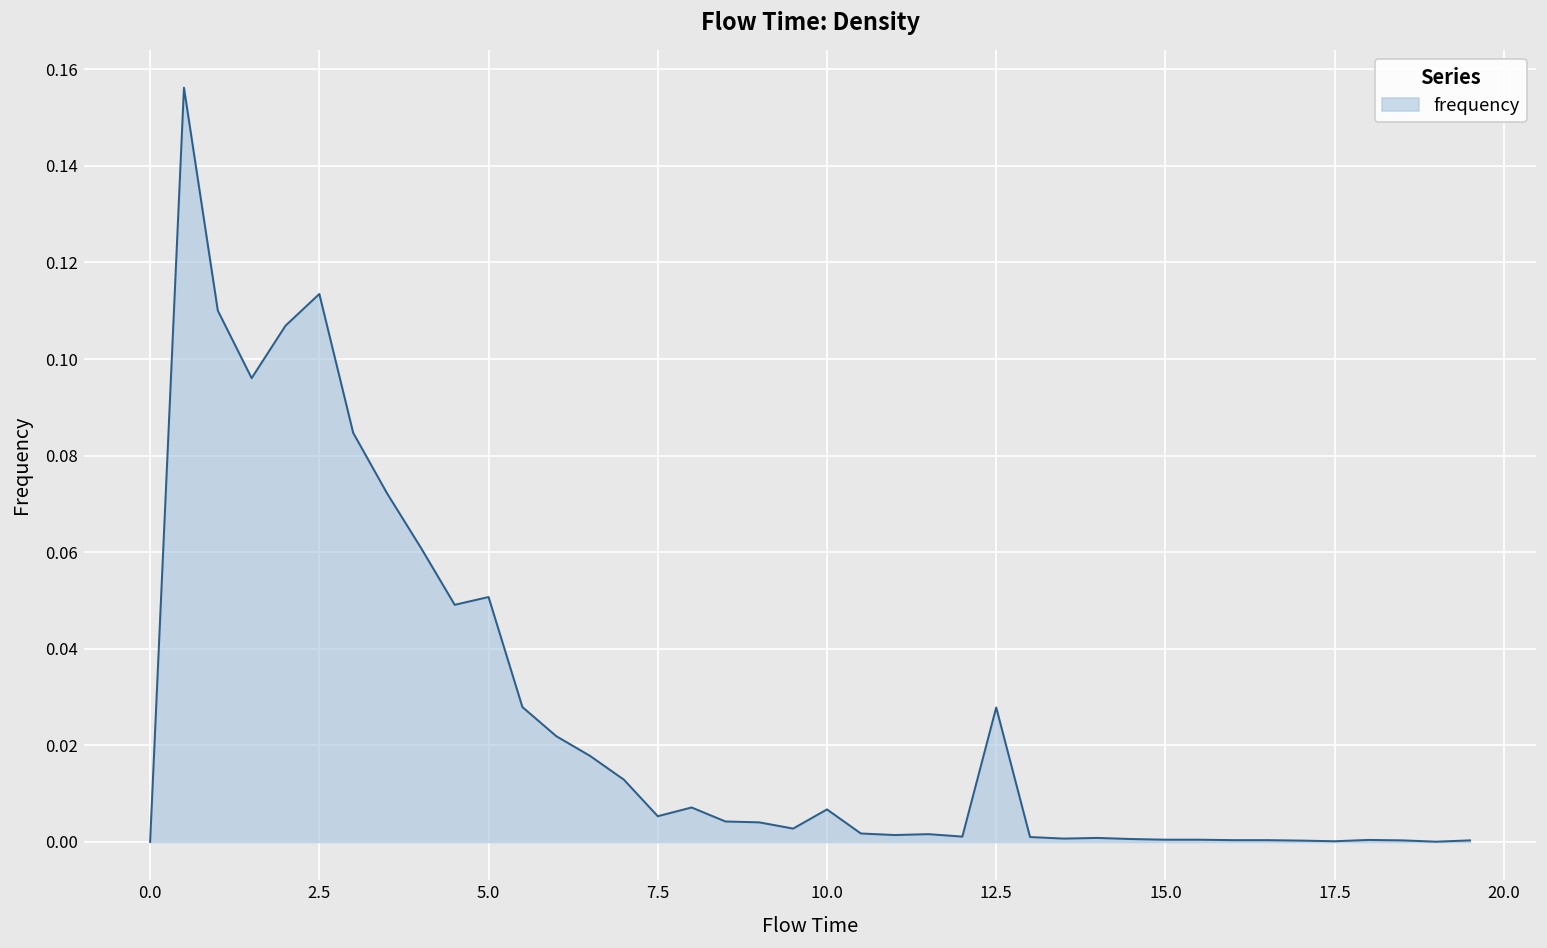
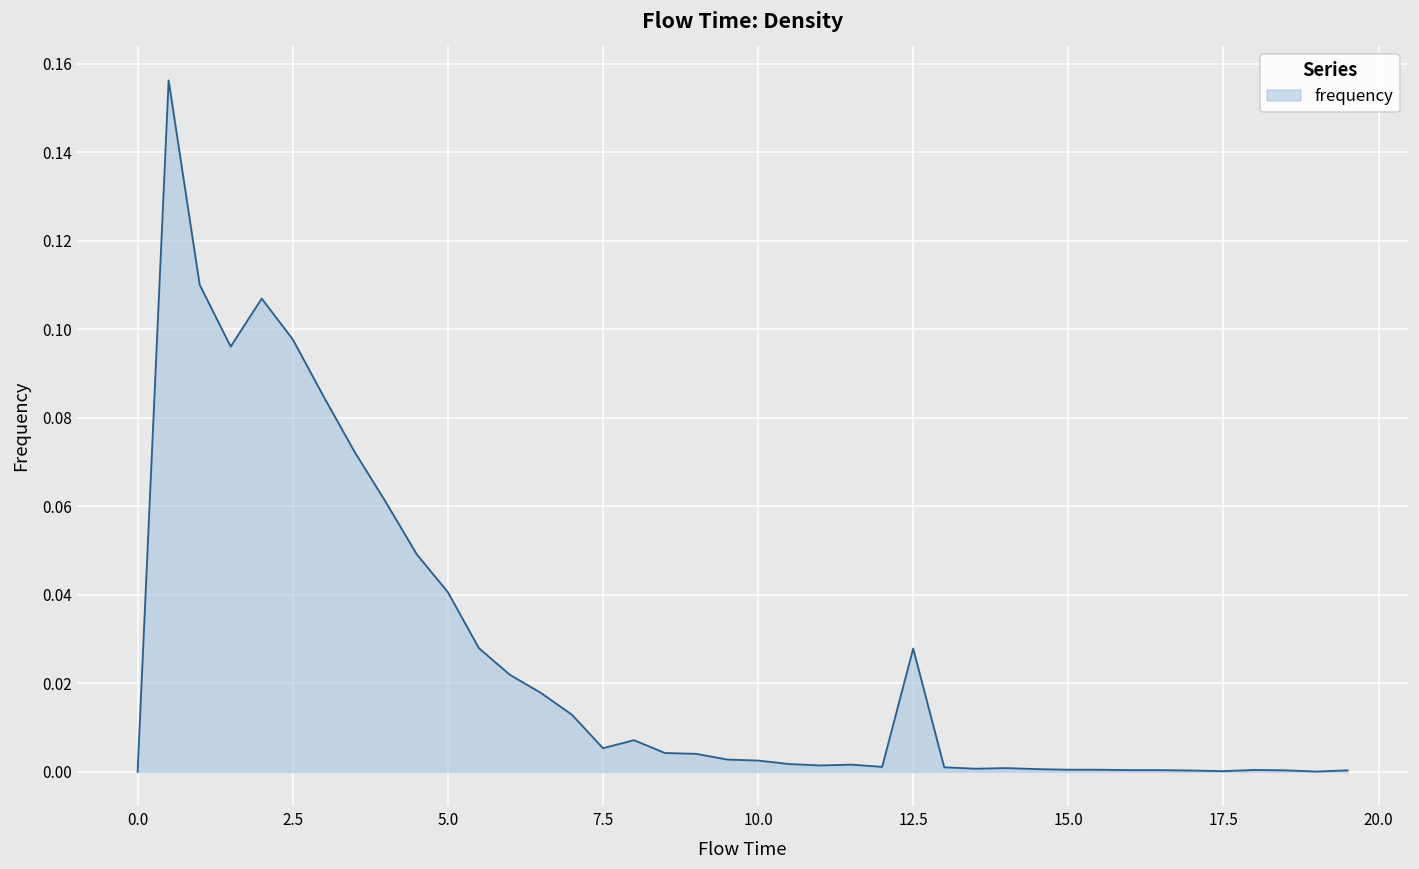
  {
    "0.0": 0.000,
-   "2.5": 0.113,
-   "5.0": 0.051,
+   "2.5": 0.098,
+   "5.0": 0.041,
    "7.5": 0.005,
-   "10.0": 0.007,
+   "10.0": 0.003,
    "12.5": 0.028,
    "15.0": 0.000,
    "17.5": 0.000
  }
